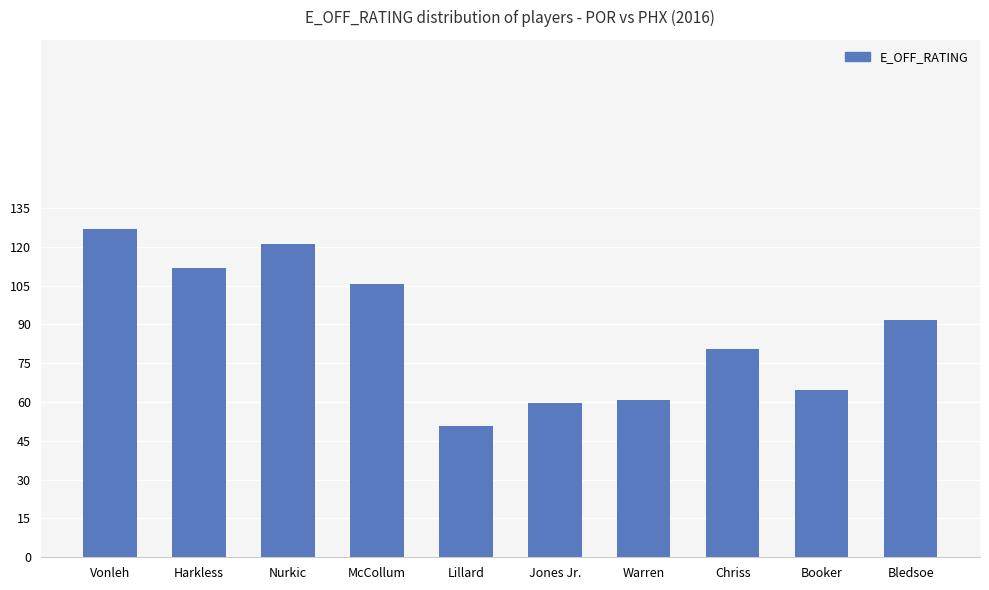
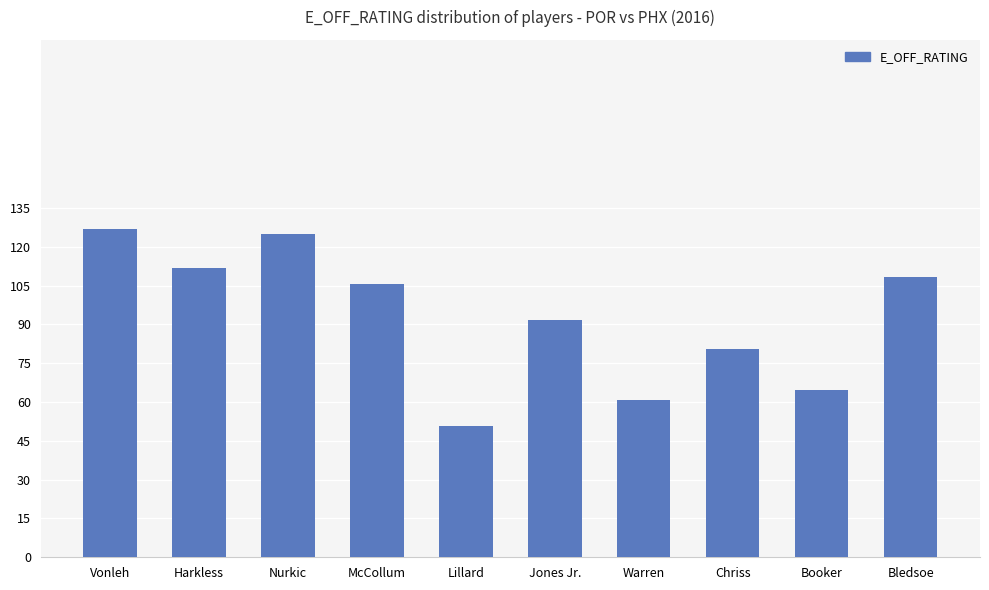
  {
    "Vonleh": 127,
    "Harkless": 112,
-   "Nurkic": 121,
+   "Nurkic": 125,
    "McCollum": 106,
    "Lillard": 51,
-   "Jones Jr.": 60,
+   "Jones Jr.": 92,
    "Warren": 61,
    "Chriss": 81,
    "Booker": 65,
-   "Bledsoe": 92
+   "Bledsoe": 109
  }
